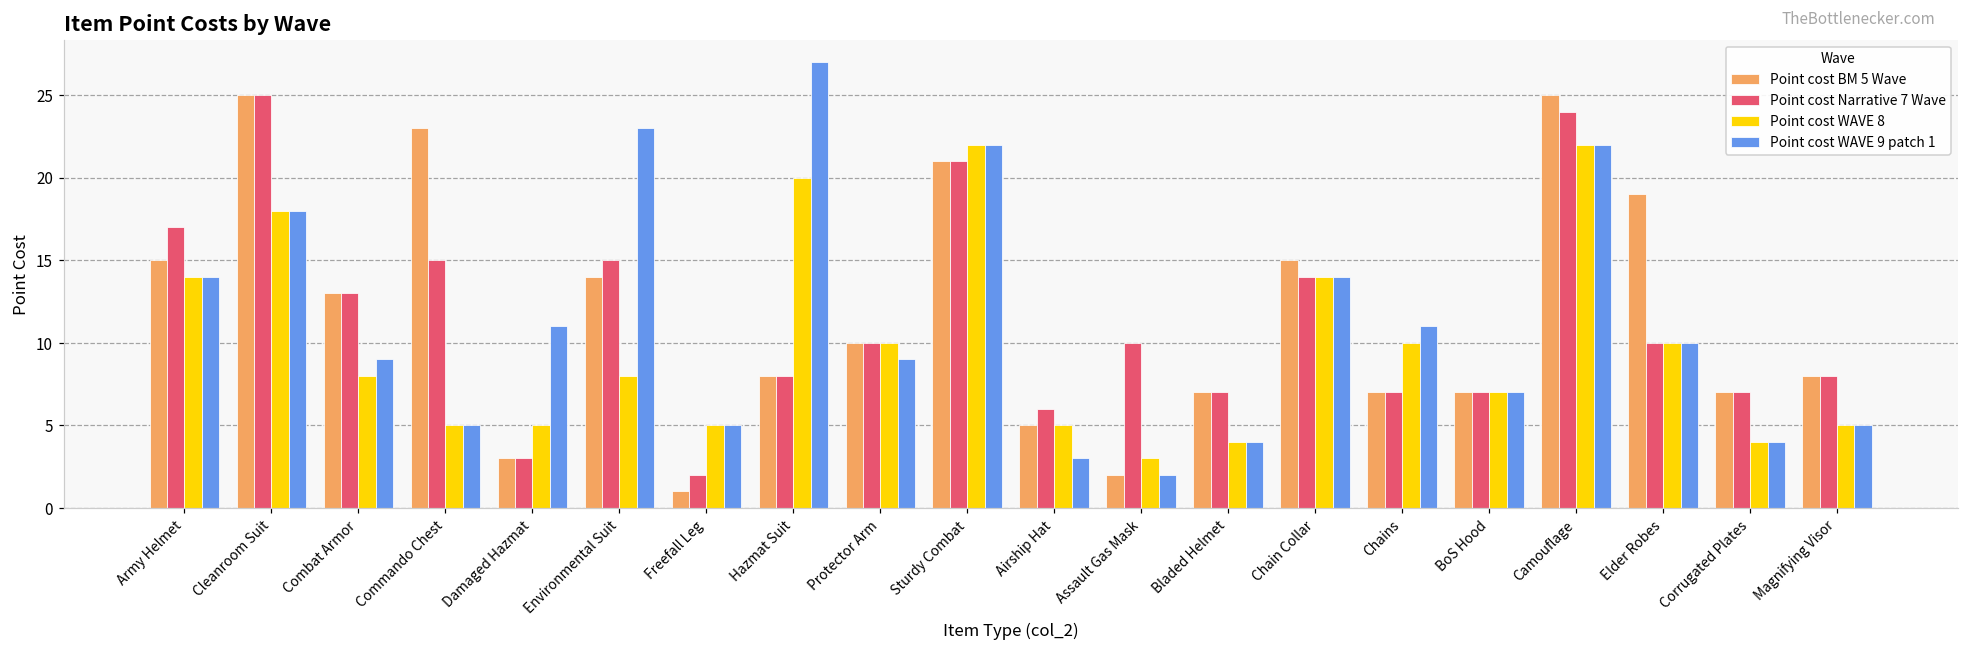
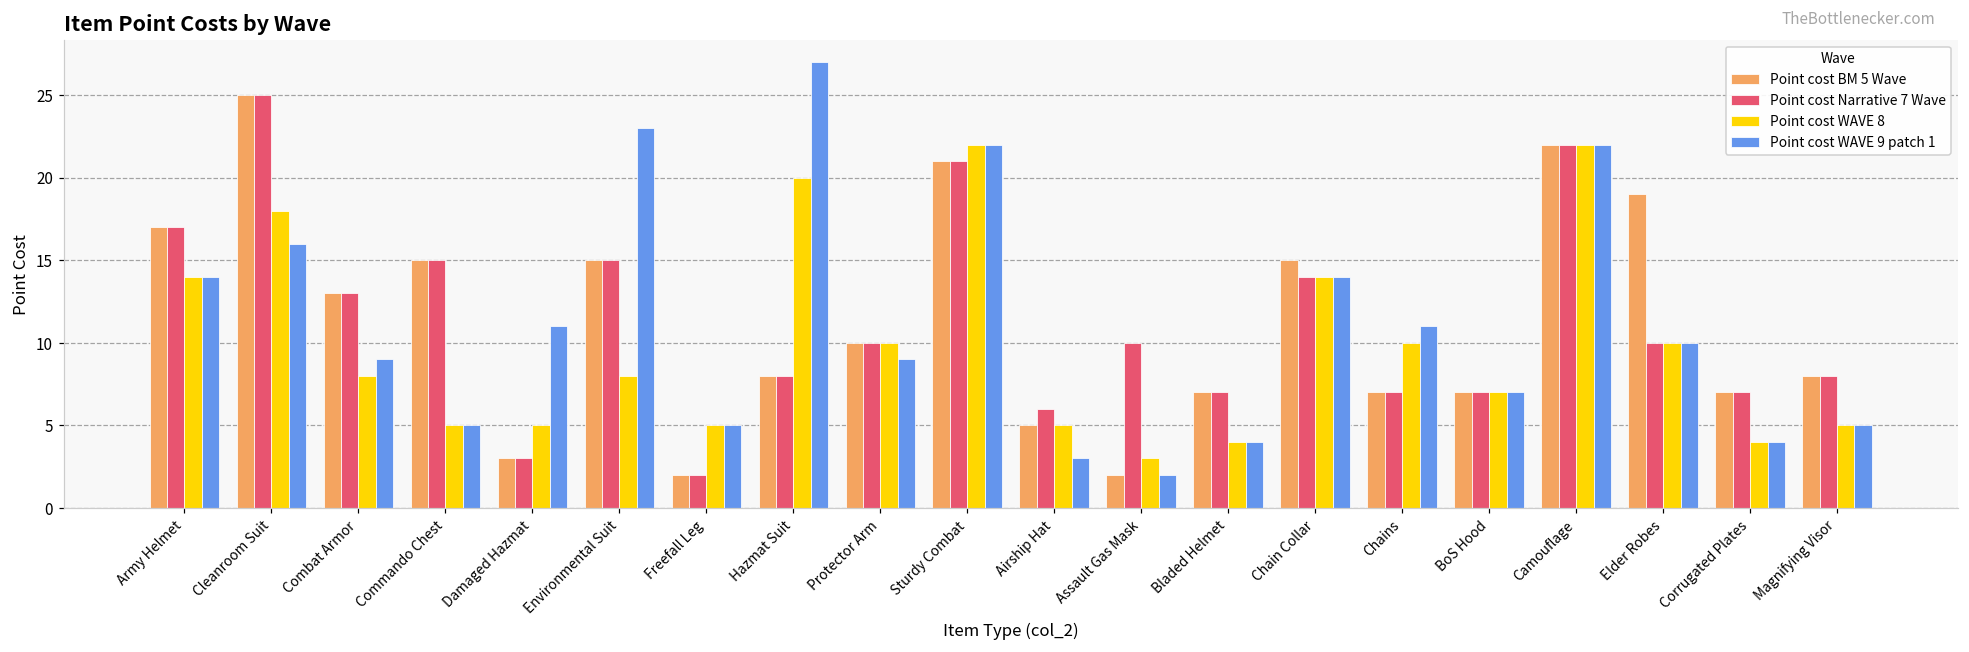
  {
    "Point cost BM 5 Wave": {
-     "Army Helmet": 15,
+     "Army Helmet": 17,
      "Cleanroom Suit": 25,
      "Combat Armor": 13,
-     "Commando Chest": 23,
+     "Commando Chest": 15,
      "Damaged Hazmat": 3,
-     "Environmental Suit": 14,
-     "Freefall Leg": 1,
+     "Environmental Suit": 15,
+     "Freefall Leg": 2,
      "Hazmat Suit": 8,
      "Protector Arm": 10,
      "Sturdy Combat": 21,
      "Airship Hat": 5,
      "Assault Gas Mask": 2,
      "Bladed Helmet": 7,
      "Chain Collar": 15,
      "Chains": 7,
      "BoS Hood": 7,
-     "Camouflage": 25,
+     "Camouflage": 22,
      "Elder Robes": 19,
      "Corrugated Plates": 7,
      "Magnifying Visor": 8
    },
    "Point cost Narrative 7 Wave": {
      "Army Helmet": 17,
      "Cleanroom Suit": 25,
      "Combat Armor": 13,
      "Commando Chest": 15,
      "Damaged Hazmat": 3,
      "Environmental Suit": 15,
      "Freefall Leg": 2,
      "Hazmat Suit": 8,
      "Protector Arm": 10,
      "Sturdy Combat": 21,
      "Airship Hat": 6,
      "Assault Gas Mask": 10,
      "Bladed Helmet": 7,
      "Chain Collar": 14,
      "Chains": 7,
      "BoS Hood": 7,
-     "Camouflage": 24,
+     "Camouflage": 22,
      "Elder Robes": 10,
      "Corrugated Plates": 7,
      "Magnifying Visor": 8
    },
    "Point cost WAVE 8": {
      "Army Helmet": 14,
      "Cleanroom Suit": 18,
      "Combat Armor": 8,
      "Commando Chest": 5,
      "Damaged Hazmat": 5,
      "Environmental Suit": 8,
      "Freefall Leg": 5,
      "Hazmat Suit": 20,
      "Protector Arm": 10,
      "Sturdy Combat": 22,
      "Airship Hat": 5,
      "Assault Gas Mask": 3,
      "Bladed Helmet": 4,
      "Chain Collar": 14,
      "Chains": 10,
      "BoS Hood": 7,
      "Camouflage": 22,
      "Elder Robes": 10,
      "Corrugated Plates": 4,
      "Magnifying Visor": 5
    },
    "Point cost WAVE 9 patch 1": {
      "Army Helmet": 14,
-     "Cleanroom Suit": 18,
+     "Cleanroom Suit": 16,
      "Combat Armor": 9,
      "Commando Chest": 5,
      "Damaged Hazmat": 11,
      "Environmental Suit": 23,
      "Freefall Leg": 5,
      "Hazmat Suit": 27,
      "Protector Arm": 9,
      "Sturdy Combat": 22,
      "Airship Hat": 3,
      "Assault Gas Mask": 2,
      "Bladed Helmet": 4,
      "Chain Collar": 14,
      "Chains": 11,
      "BoS Hood": 7,
      "Camouflage": 22,
      "Elder Robes": 10,
      "Corrugated Plates": 4,
      "Magnifying Visor": 5
    }
  }
